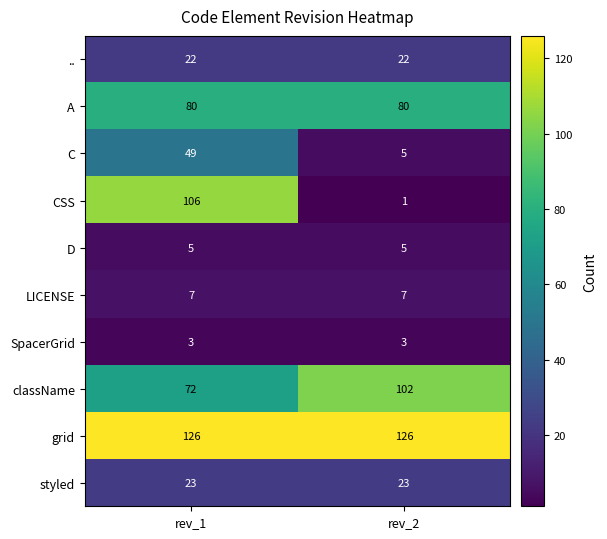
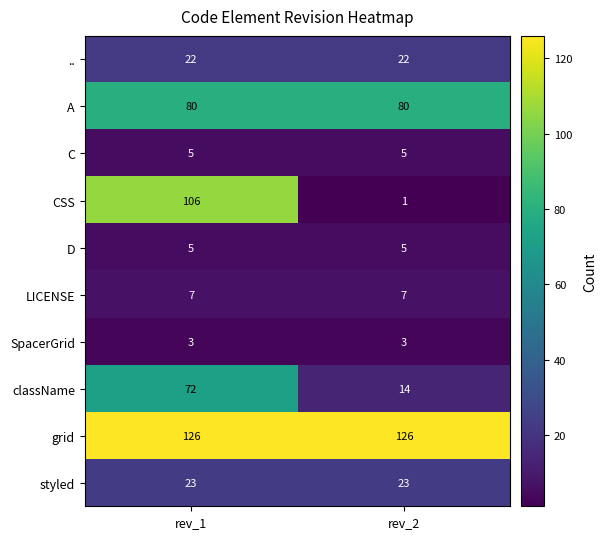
  {
    "..": {
      "rev_1": 22,
      "rev_2": 22
    },
    "A": {
      "rev_1": 80,
      "rev_2": 80
    },
    "C": {
-     "rev_1": 49,
+     "rev_1": 5,
      "rev_2": 5
    },
    "CSS": {
      "rev_1": 106,
      "rev_2": 1
    },
    "D": {
      "rev_1": 5,
      "rev_2": 5
    },
    "LICENSE": {
      "rev_1": 7,
      "rev_2": 7
    },
    "SpacerGrid": {
      "rev_1": 3,
      "rev_2": 3
    },
    "className": {
      "rev_1": 72,
-     "rev_2": 102
+     "rev_2": 14
    },
    "grid": {
      "rev_1": 126,
      "rev_2": 126
    },
    "styled": {
      "rev_1": 23,
      "rev_2": 23
    }
  }
